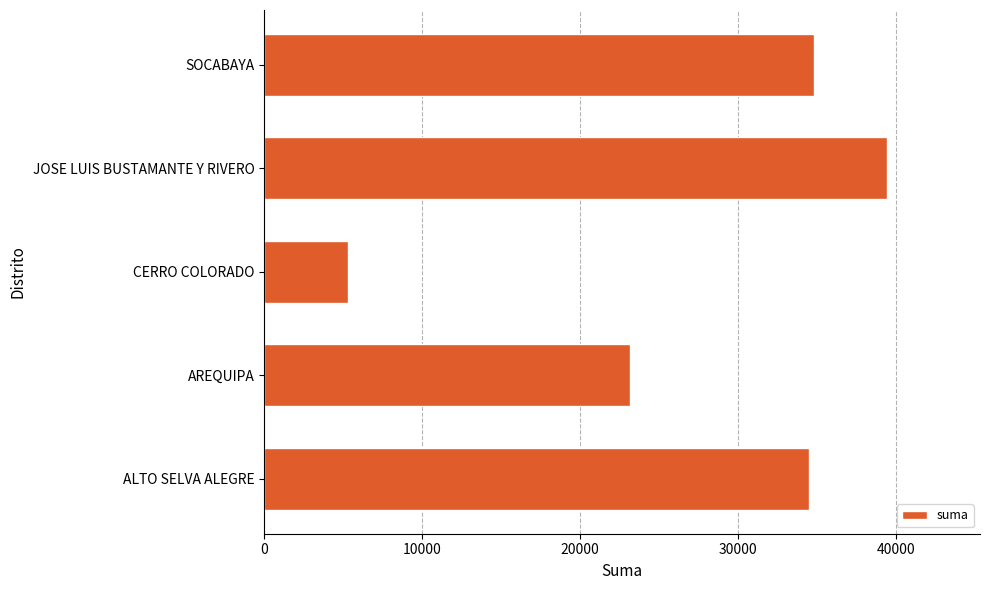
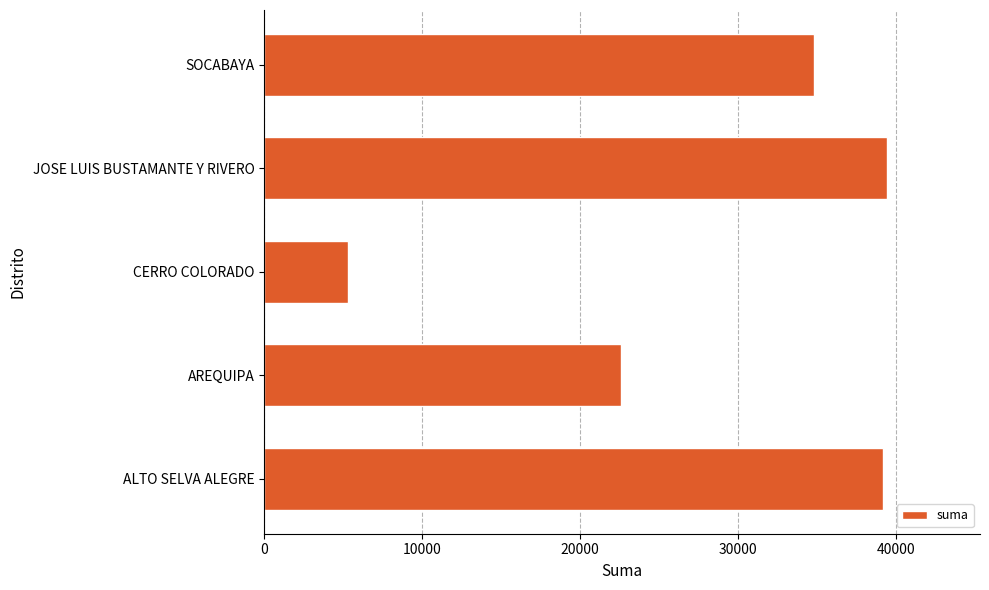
  {
    "SOCABAYA": 34800,
    "JOSE LUIS BUSTAMANTE Y RIVERO": 39400,
    "CERRO COLORADO": 5300,
-   "AREQUIPA": 23200,
-   "ALTO SELVA ALEGRE": 34500
+   "AREQUIPA": 22600,
+   "ALTO SELVA ALEGRE": 39200
  }
